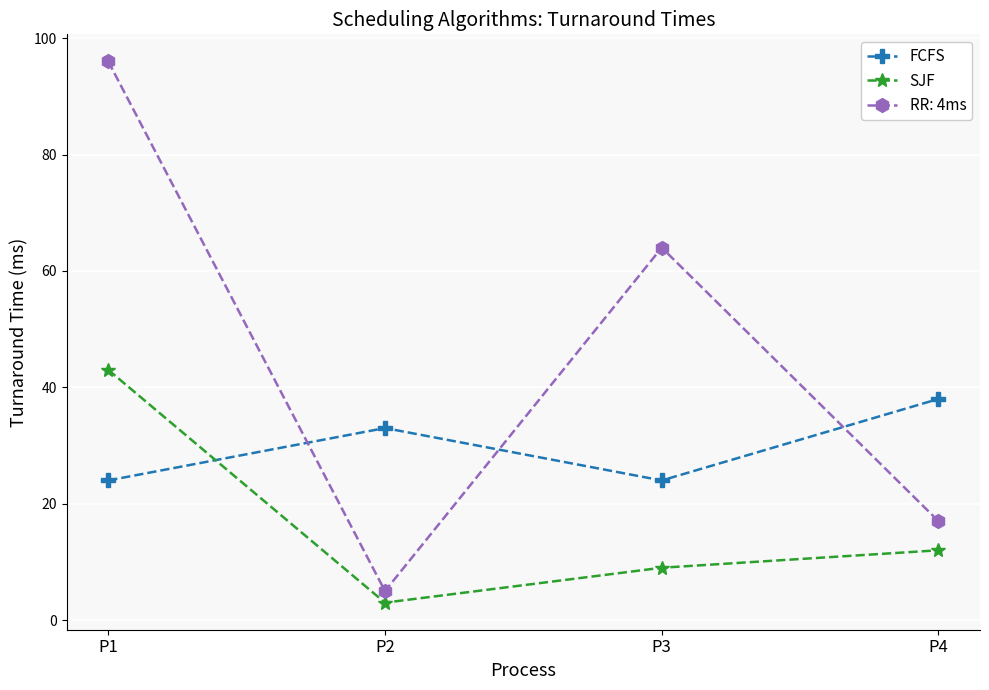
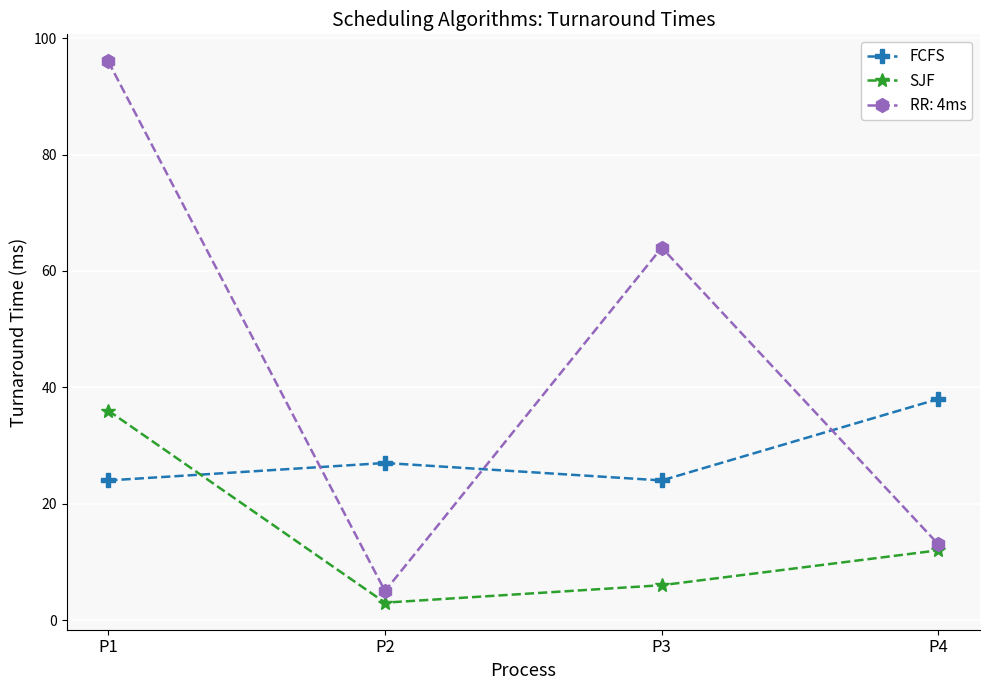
  {
    "FCFS": {
      "P1": 24,
-     "P2": 33,
+     "P2": 27,
      "P3": 24,
      "P4": 38
    },
    "SJF": {
-     "P1": 43,
+     "P1": 36,
      "P2": 3,
-     "P3": 9,
+     "P3": 6,
      "P4": 12
    },
    "RR: 4ms": {
      "P1": 96,
      "P2": 5,
      "P3": 64,
-     "P4": 17
+     "P4": 13
    }
  }
